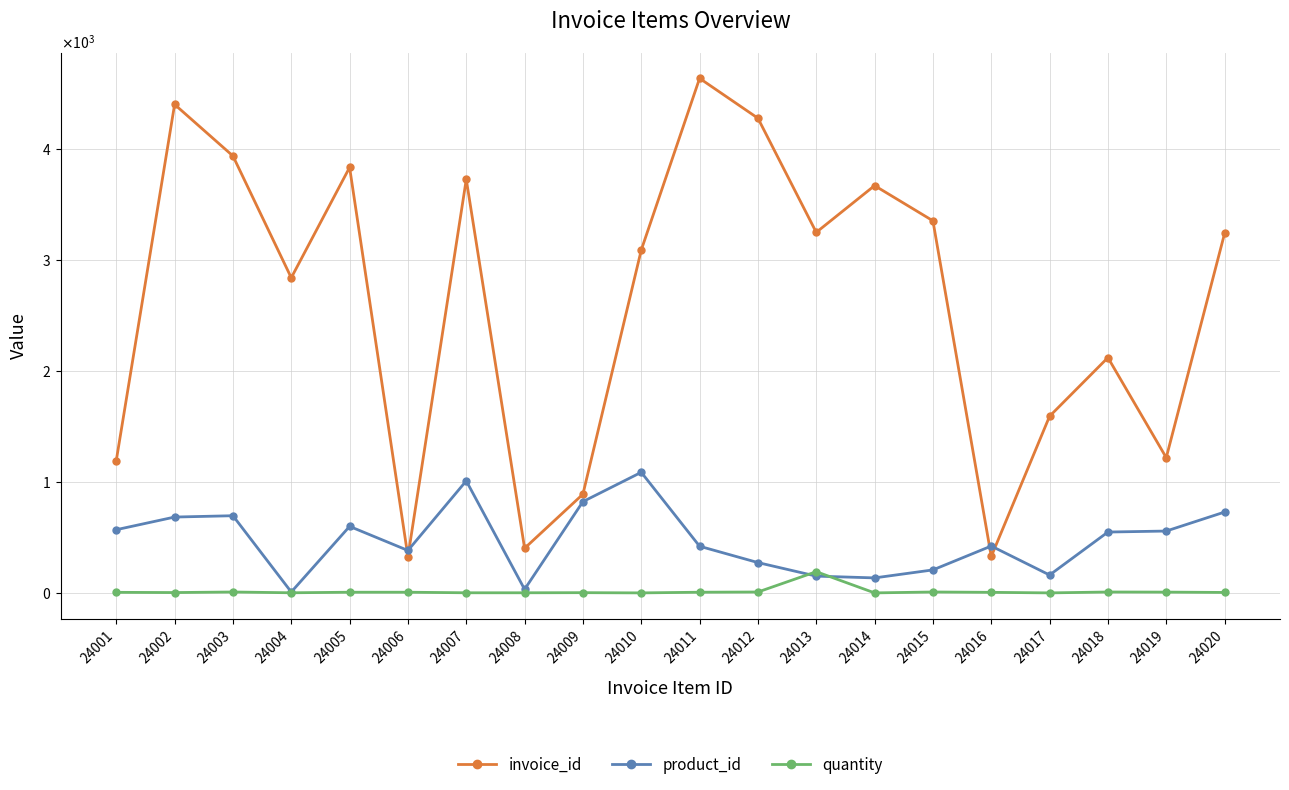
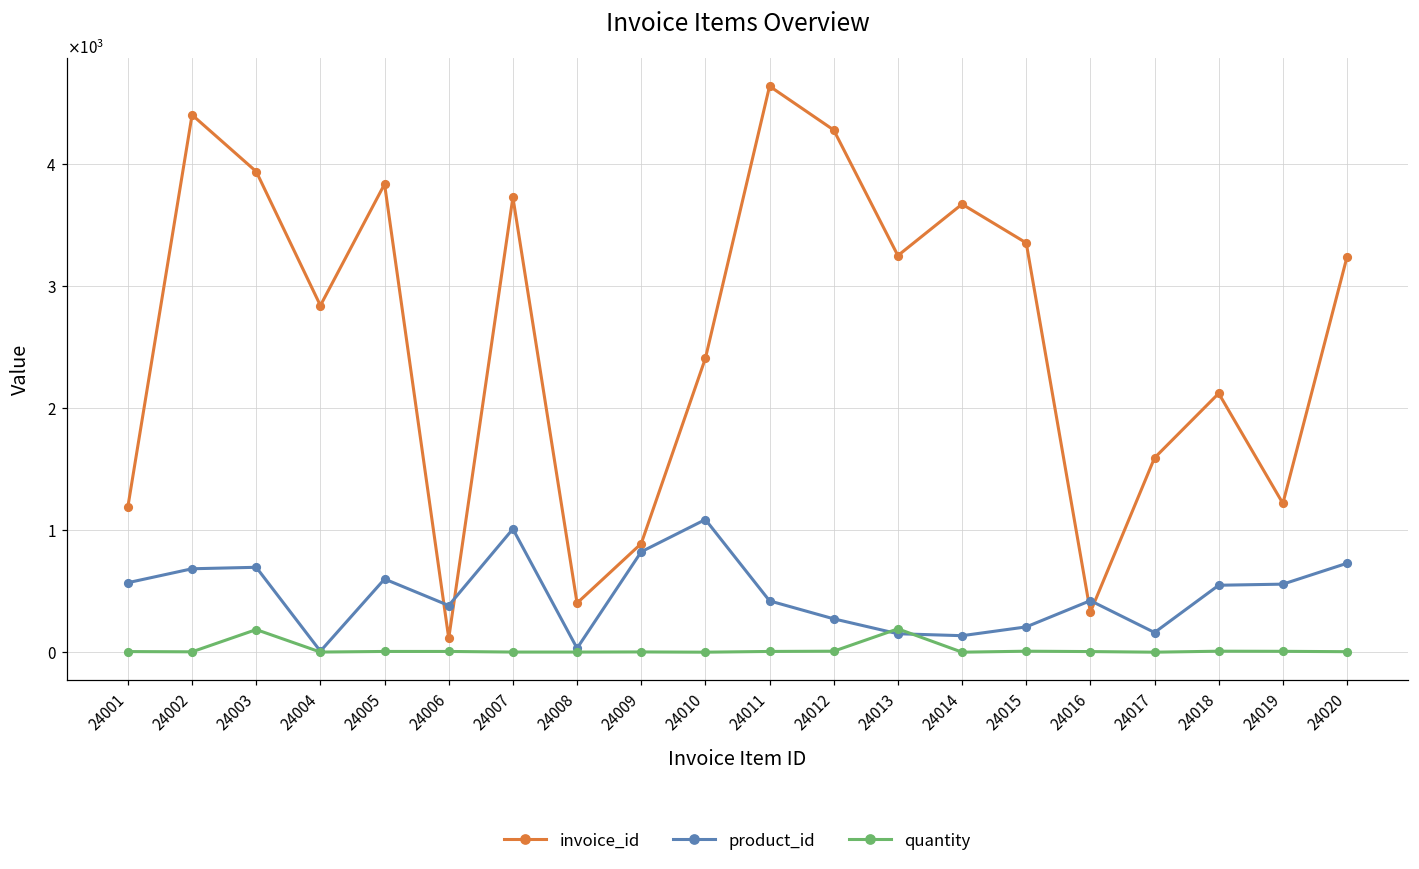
  {
    "invoice_id": {
      "24001": 1190,
      "24002": 4400,
      "24003": 3940,
      "24004": 2840,
      "24005": 3830,
-     "24006": 330,
+     "24006": 120,
      "24007": 3730,
      "24008": 400,
      "24009": 890,
-     "24010": 3090,
+     "24010": 2410,
      "24011": 4640,
      "24012": 4280,
      "24013": 3250,
      "24014": 3670,
      "24015": 3350,
      "24016": 330,
      "24017": 1590,
      "24018": 2120,
      "24019": 1220,
      "24020": 3240
    },
    "product_id": {
      "24001": 570,
      "24002": 680,
      "24003": 700,
      "24005": 600,
      "24006": 380,
      "24007": 1010,
      "24008": 30,
      "24009": 820,
      "24010": 1090,
      "24011": 420,
      "24012": 270,
      "24013": 150,
      "24014": 140,
      "24015": 210,
      "24016": 420,
      "24017": 160,
      "24018": 550,
      "24019": 560,
      "24020": 730
    },
    "quantity": {
      "24001": 10,
      "24002": 0,
-     "24003": 10,
+     "24003": 190,
      "24005": 10,
      "24006": 10,
      "24007": 0,
      "24008": 0,
      "24009": 0,
      "24010": 0,
      "24011": 10,
      "24012": 10,
      "24013": 190,
      "24014": 0,
      "24015": 10,
      "24016": 10,
      "24017": 0,
      "24018": 10,
      "24019": 10,
      "24020": 10
    }
  }
